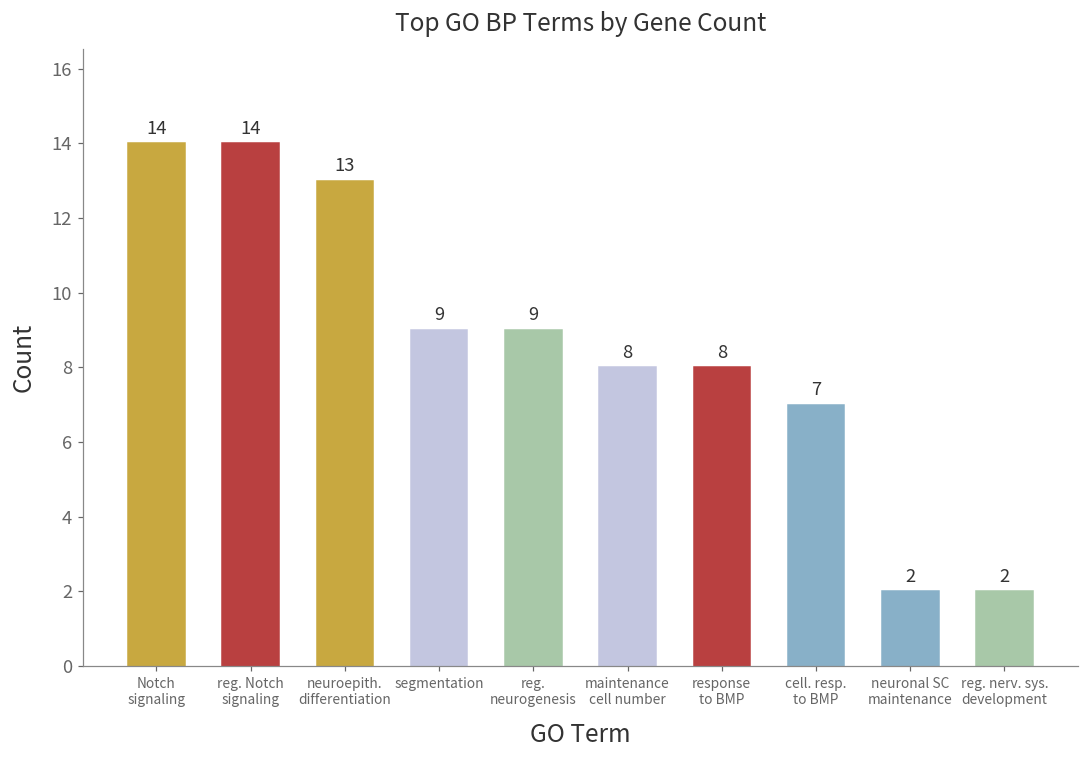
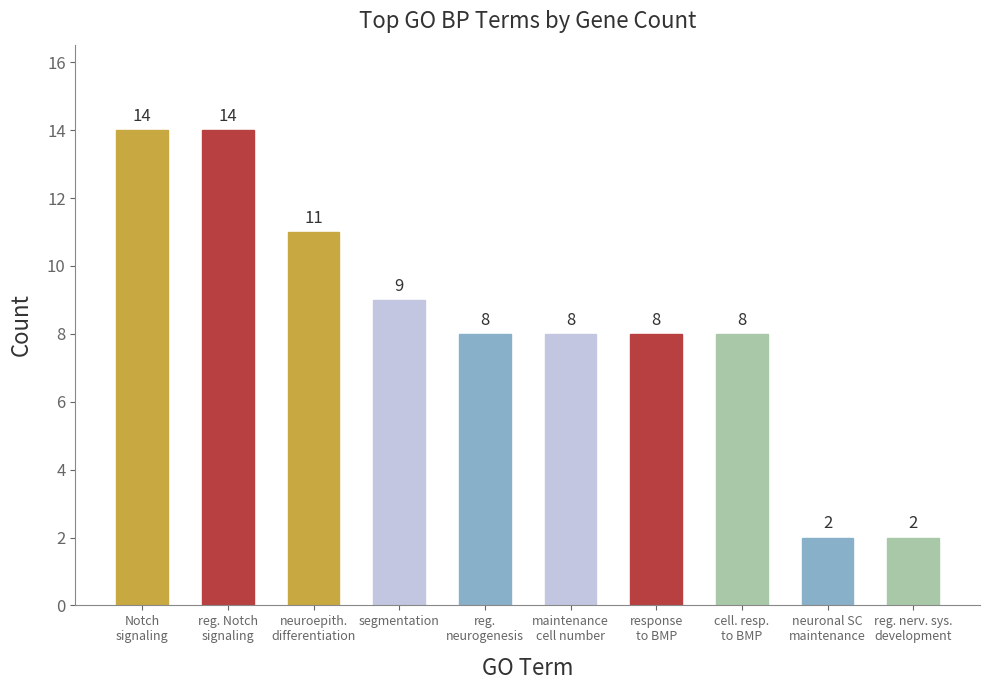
  {
    "Notch signaling": 14,
    "reg. Notch signaling": 14,
-   "neuroepith. differentiation": 13,
+   "neuroepith. differentiation": 11,
    "segmentation": 9,
-   "reg. neurogenesis": 9,
+   "reg. neurogenesis": 8,
    "maintenance cell number": 8,
    "response to BMP": 8,
-   "cell. resp. to BMP": 7,
+   "cell. resp. to BMP": 8,
    "neuronal SC maintenance": 2,
    "reg. nerv. sys. development": 2
  }
